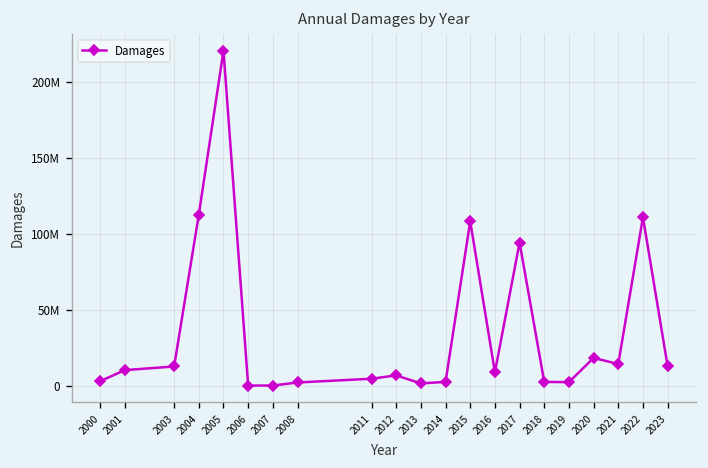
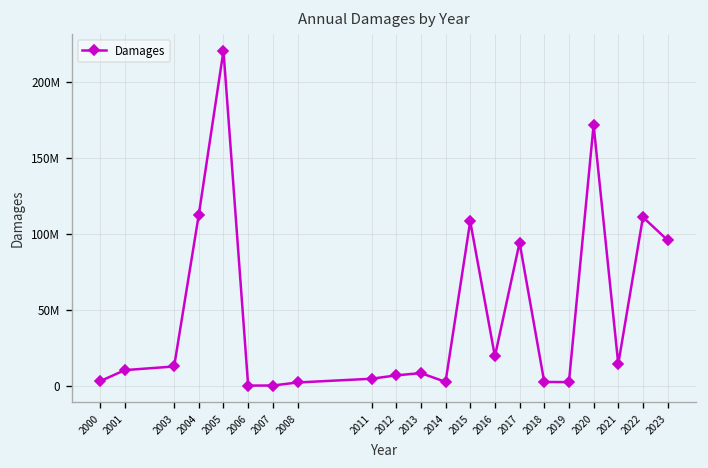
  {
    "2000": 3000000,
    "2001": 10000000,
    "2003": 13000000,
    "2004": 113000000,
    "2005": 221000000,
    "2006": 0,
    "2007": 0,
    "2008": 2000000,
    "2011": 5000000,
    "2012": 7000000,
-   "2013": 2000000,
+   "2013": 8000000,
    "2014": 3000000,
    "2015": 108000000,
-   "2016": 9000000,
+   "2016": 19000000,
    "2017": 94000000,
    "2018": 3000000,
    "2019": 2000000,
-   "2020": 18000000,
+   "2020": 172000000,
    "2021": 14000000,
    "2022": 111000000,
-   "2023": 13000000
+   "2023": 96000000
  }
